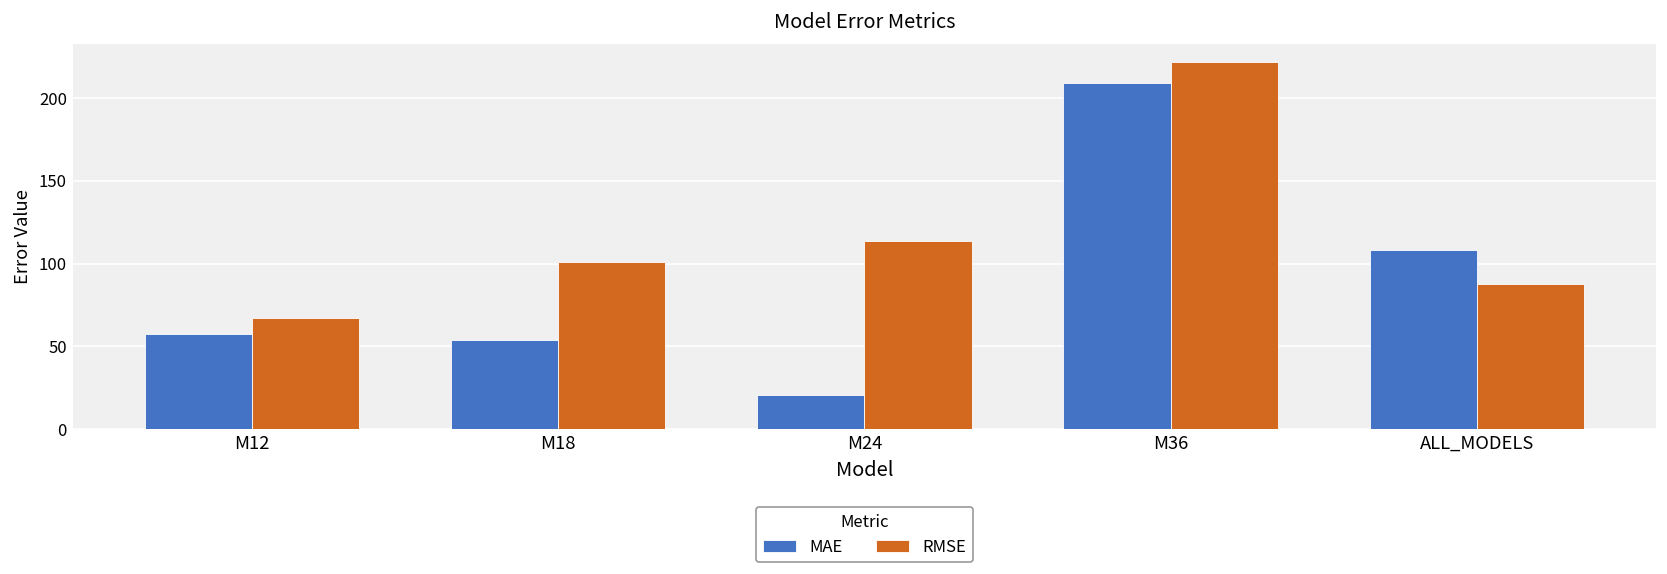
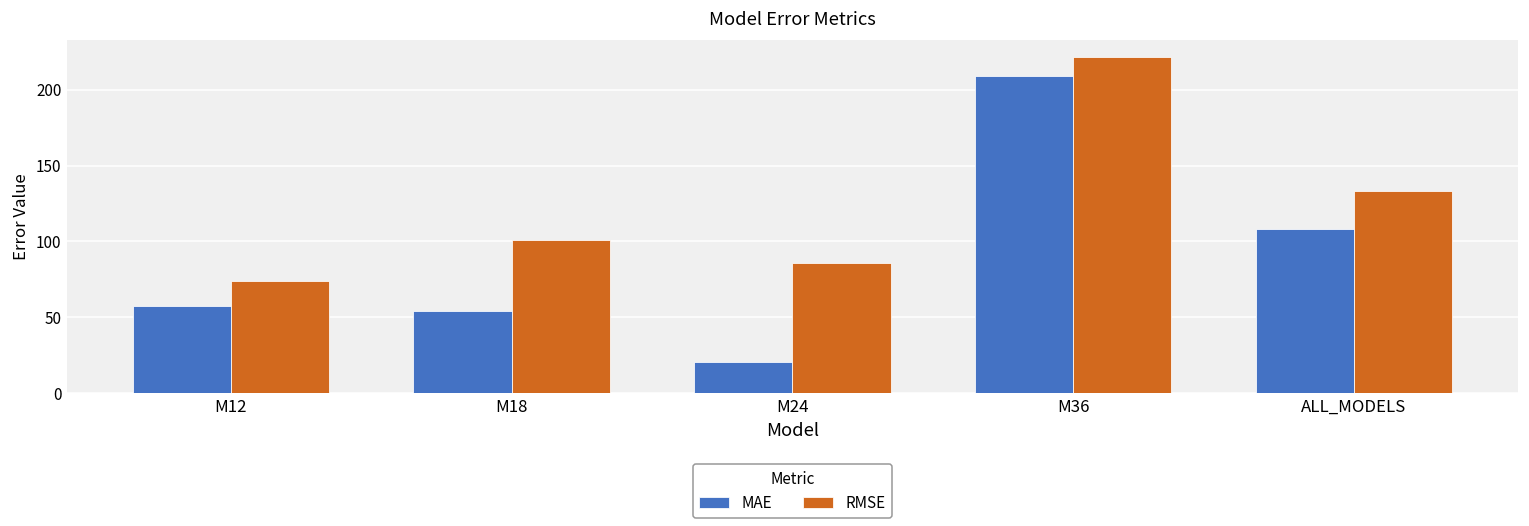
  {
    "MAE": {
      "M12": 57,
      "M18": 54,
      "M24": 21,
      "M36": 209,
      "ALL_MODELS": 108
    },
    "RMSE": {
-     "M12": 67,
+     "M12": 74,
      "M18": 101,
-     "M24": 114,
+     "M24": 86,
      "M36": 221,
-     "ALL_MODELS": 88
+     "ALL_MODELS": 133
    }
  }
